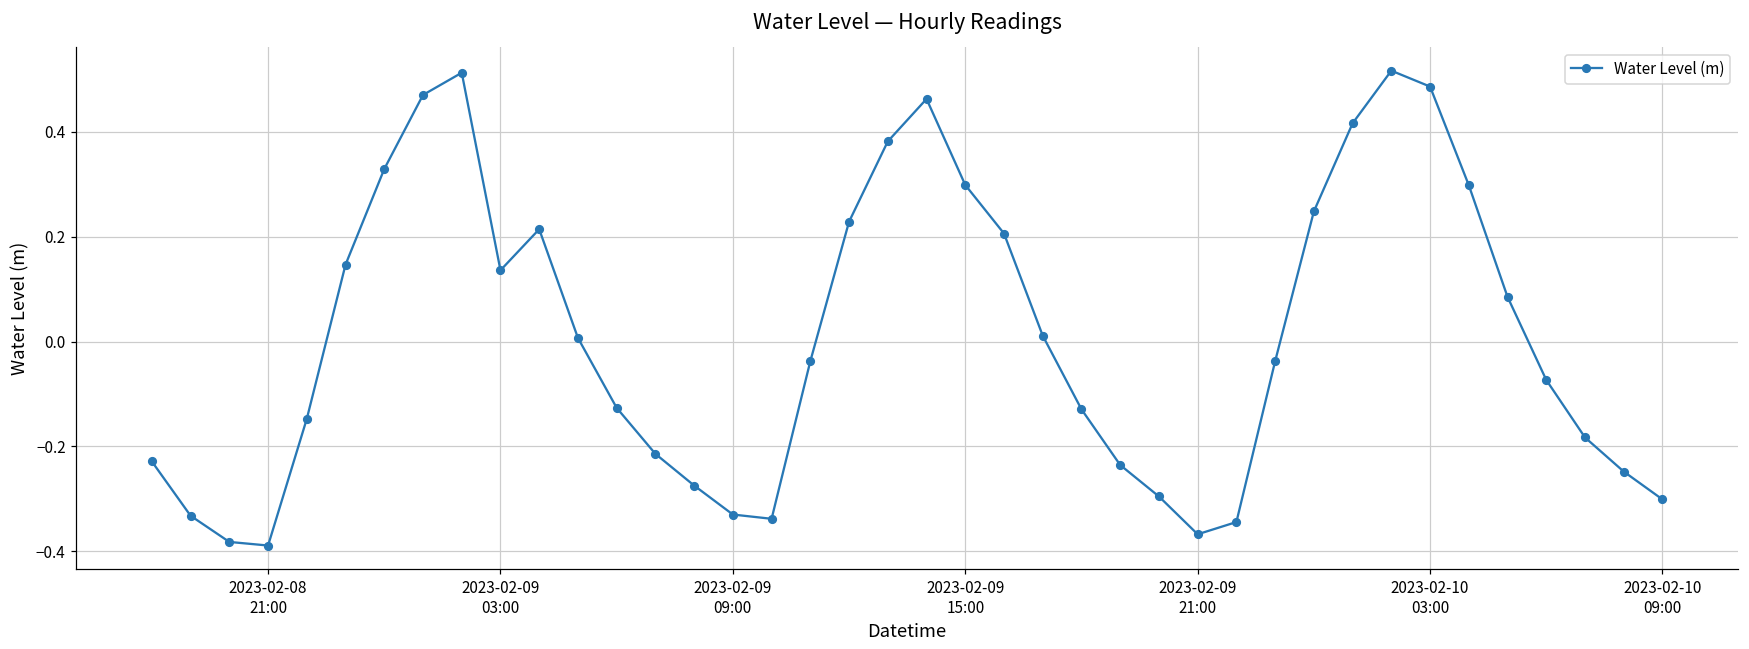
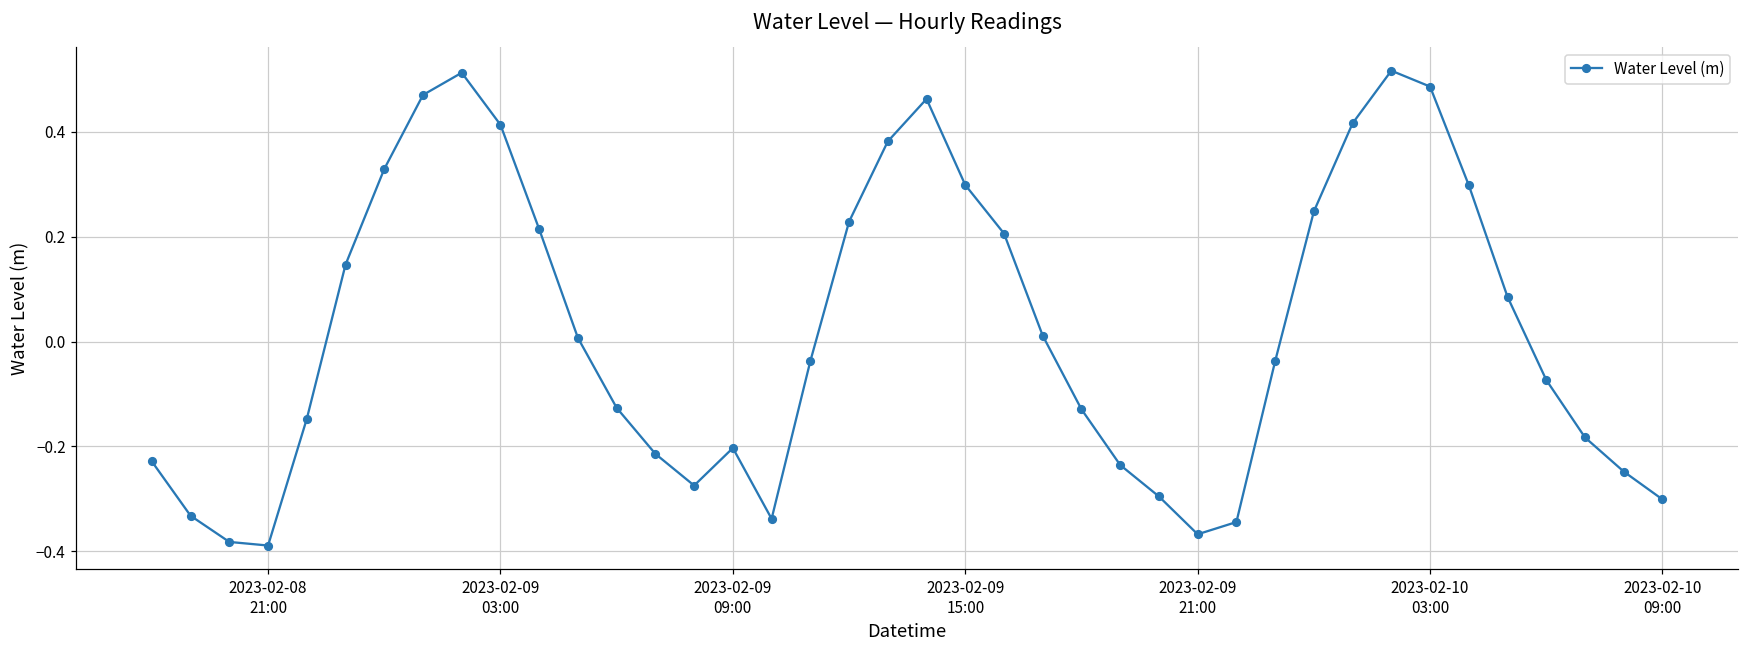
  {
    "2023-02-08 21:00": -0.39,
-   "2023-02-09 03:00": 0.14,
-   "2023-02-09 09:00": -0.33,
+   "2023-02-09 03:00": 0.41,
+   "2023-02-09 09:00": -0.20,
    "2023-02-09 15:00": 0.30,
    "2023-02-09 21:00": -0.37,
    "2023-02-10 03:00": 0.49,
    "2023-02-10 09:00": -0.30
  }
